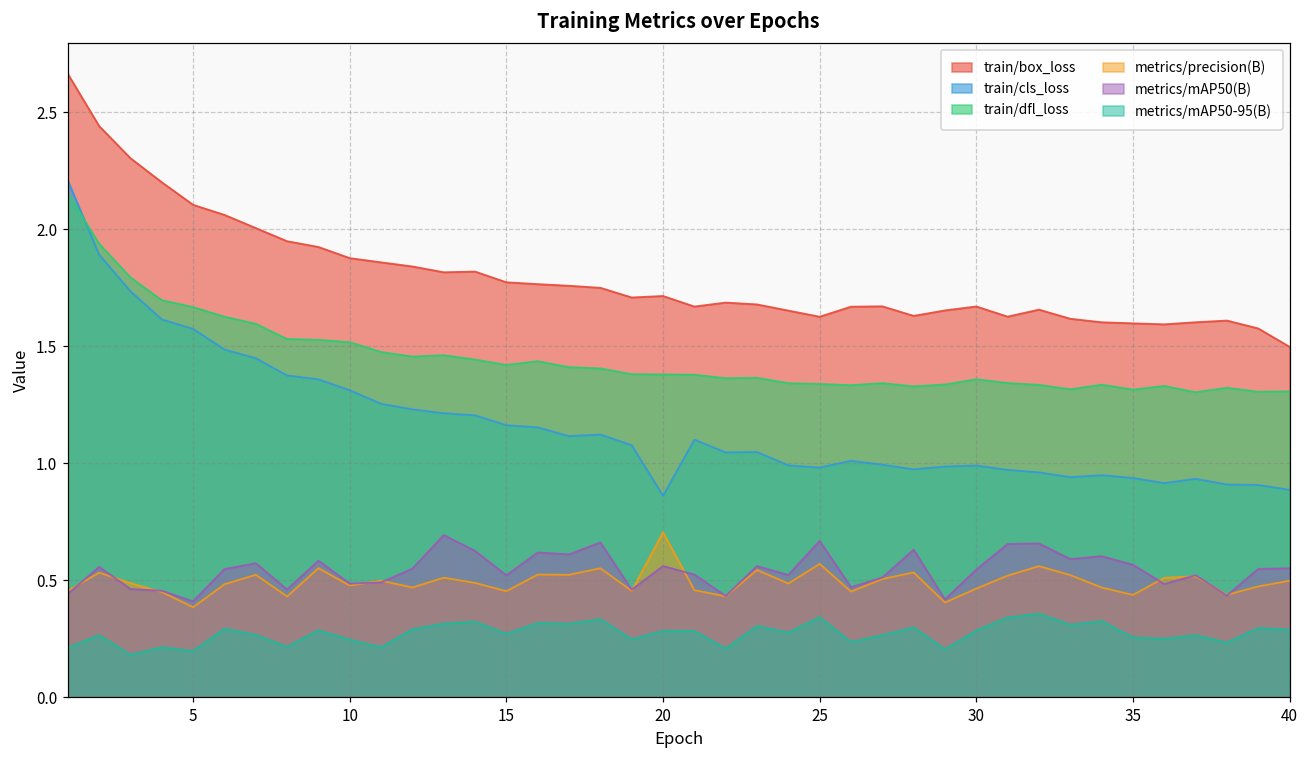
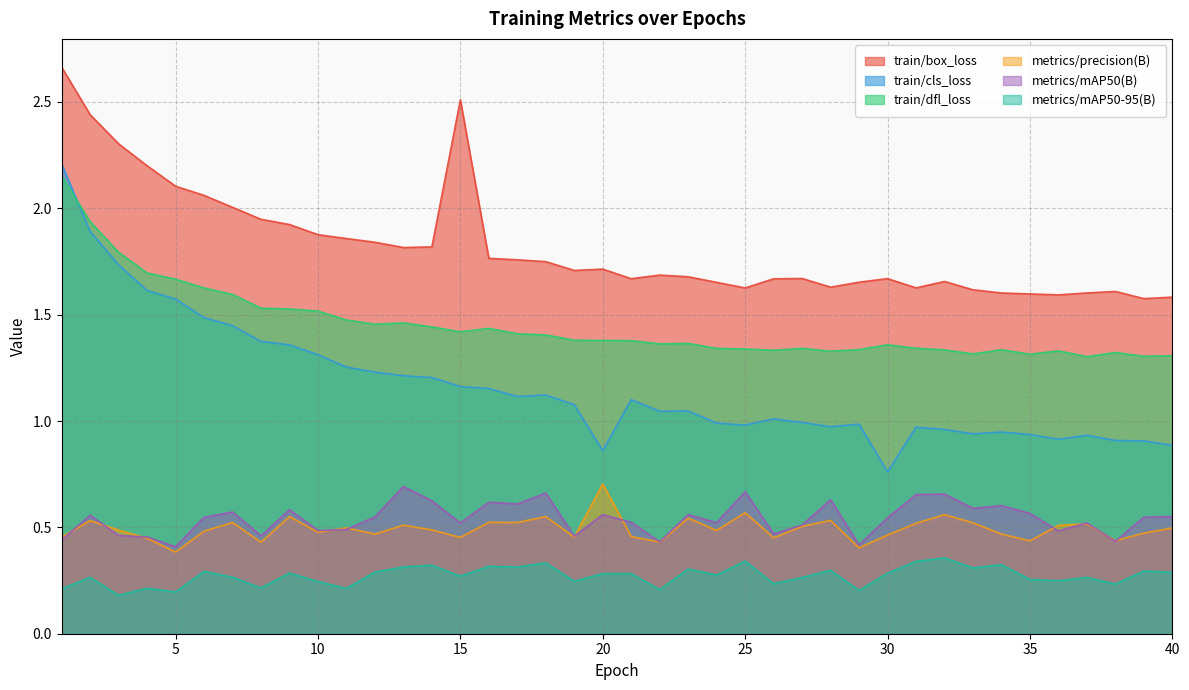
  {
    "train/box_loss": {
      "5": 2.10,
      "10": 1.88,
-     "15": 1.77,
+     "15": 2.51,
      "20": 1.71,
      "25": 1.63,
      "30": 1.67,
      "35": 1.60,
-     "40": 1.50
+     "40": 1.58
    },
    "train/cls_loss": {
      "5": 1.57,
      "10": 1.31,
      "15": 1.16,
      "20": 0.86,
      "25": 0.98,
-     "30": 0.99,
+     "30": 0.76,
      "35": 0.94,
      "40": 0.89
    },
    "metrics/precision(B)": {
      "5": 0.38,
      "15": 0.45,
      "20": 0.70,
      "25": 0.57,
      "30": 0.46,
      "35": 0.44,
      "40": 0.50
    },
    "metrics/mAP50(B)": {
      "5": 0.41,
      "15": 0.52,
      "20": 0.56,
      "25": 0.67,
      "30": 0.54,
      "35": 0.57,
      "40": 0.55
    }
  }
